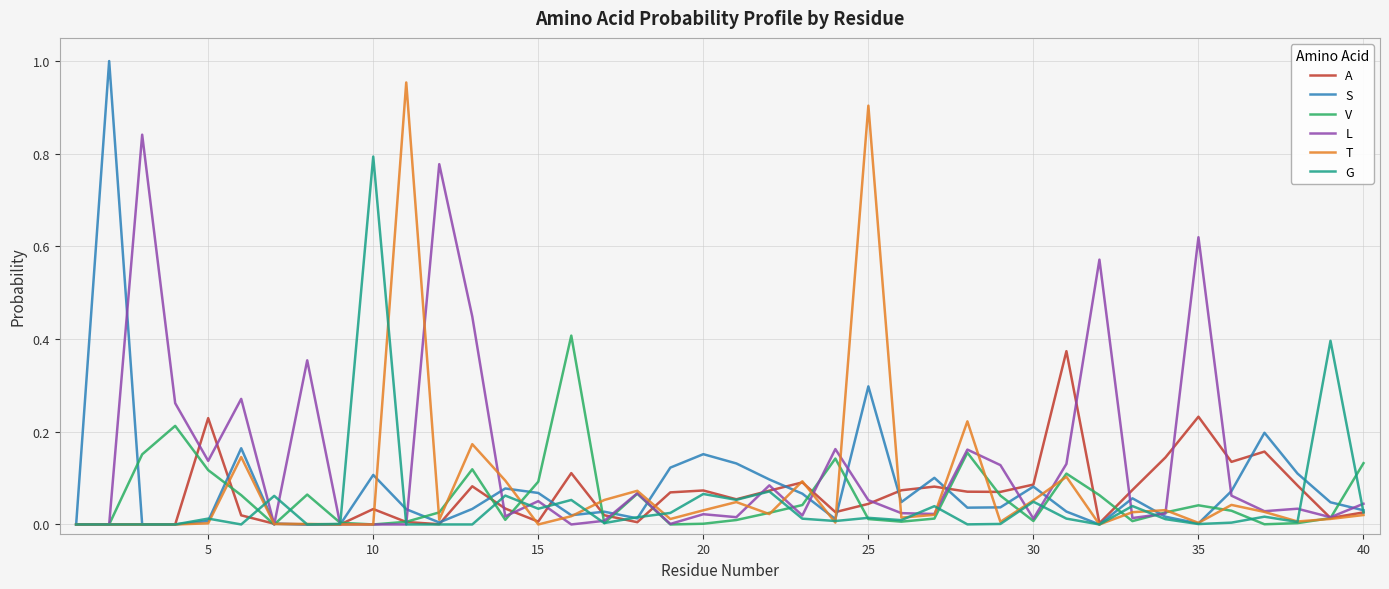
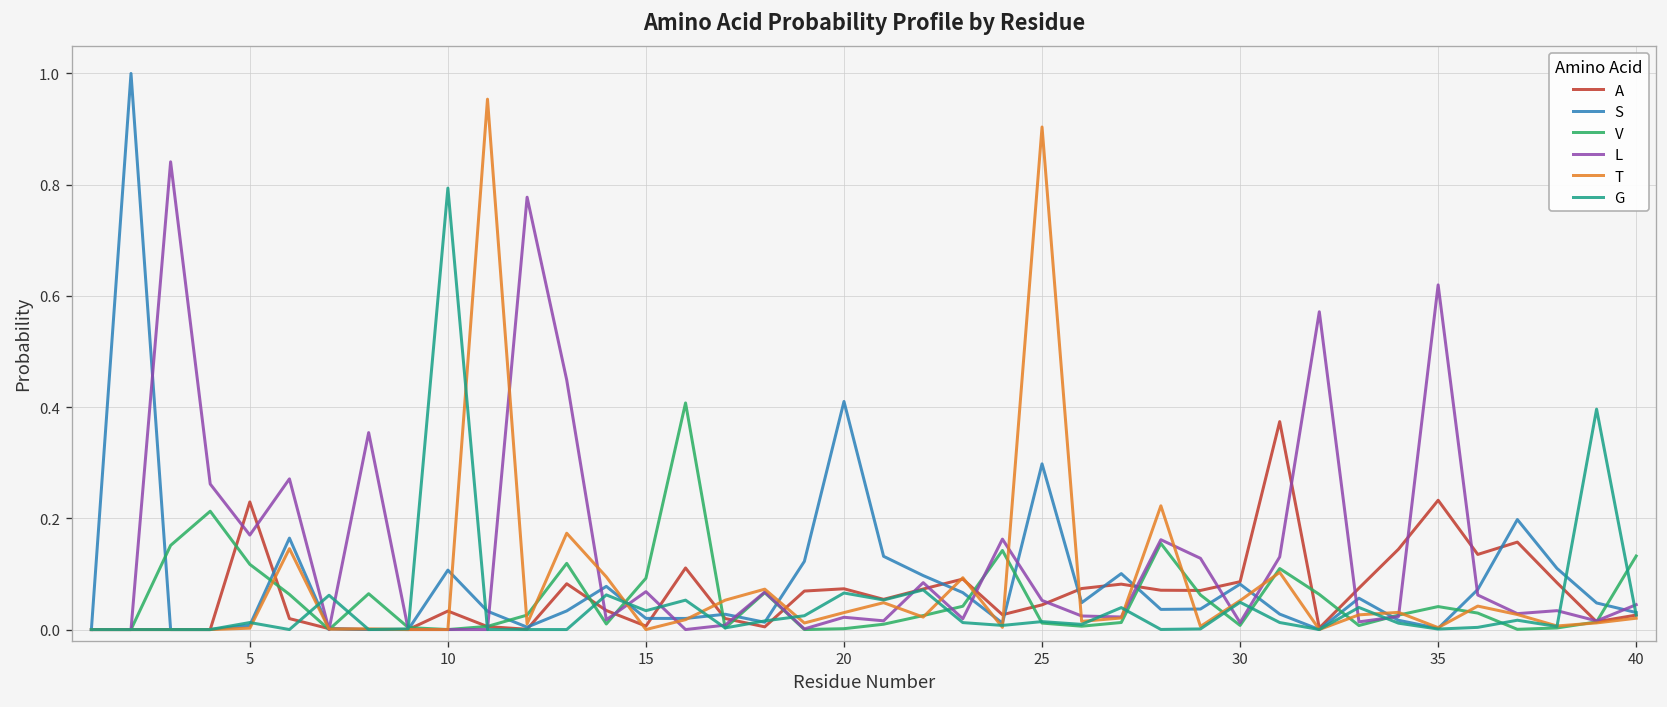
  {
    "A": {
      "5": 0.23,
      "10": 0.03,
      "15": 0.01,
      "20": 0.07,
      "25": 0.04,
      "35": 0.23
    },
    "S": {
      "10": 0.11,
-     "15": 0.07,
-     "20": 0.15,
+     "15": 0.02,
+     "20": 0.41,
      "25": 0.30
    },
    "L": {
-     "5": 0.14,
-     "15": 0.05,
+     "5": 0.17,
+     "15": 0.07,
      "20": 0.02,
      "25": 0.05,
      "35": 0.62,
      "40": 0.04
    },
    "T": {
      "15": 0.00,
      "20": 0.03,
      "25": 0.90,
      "40": 0.02
    }
  }
